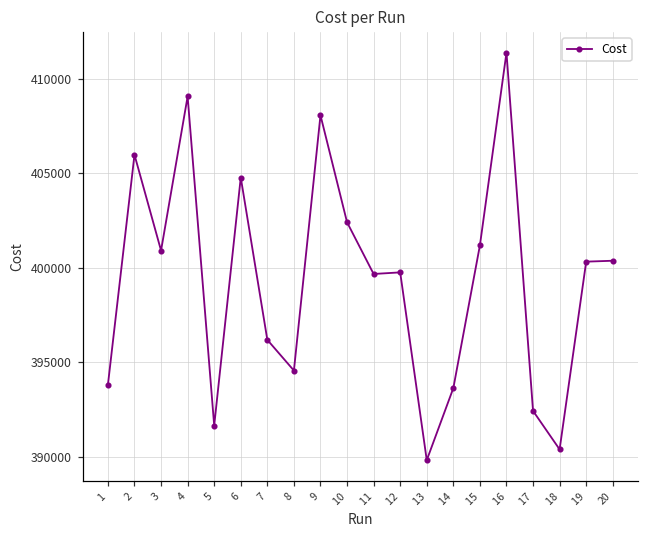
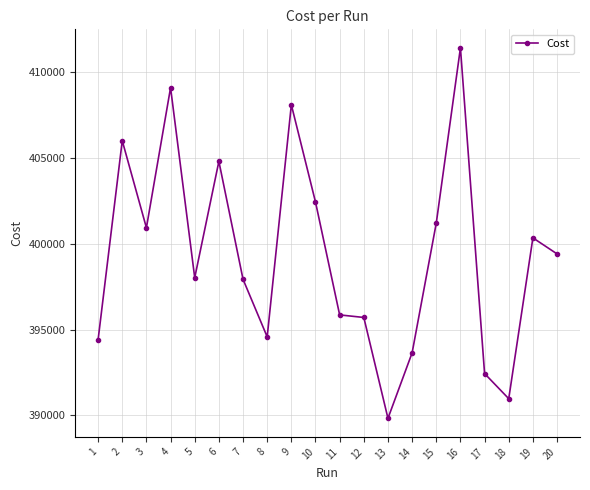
  {
-   "1": 393800,
+   "1": 394400,
    "2": 406000,
    "3": 400900,
    "4": 409100,
-   "5": 391700,
+   "5": 398000,
    "6": 404800,
-   "7": 396200,
+   "7": 397900,
    "8": 394600,
    "9": 408100,
    "10": 402400,
-   "11": 399700,
-   "12": 399800,
+   "11": 395800,
+   "12": 395700,
    "13": 389800,
    "14": 393600,
    "15": 401200,
    "16": 411400,
    "17": 392400,
-   "18": 390400,
+   "18": 391000,
    "19": 400300,
-   "20": 400400
+   "20": 399400
  }
